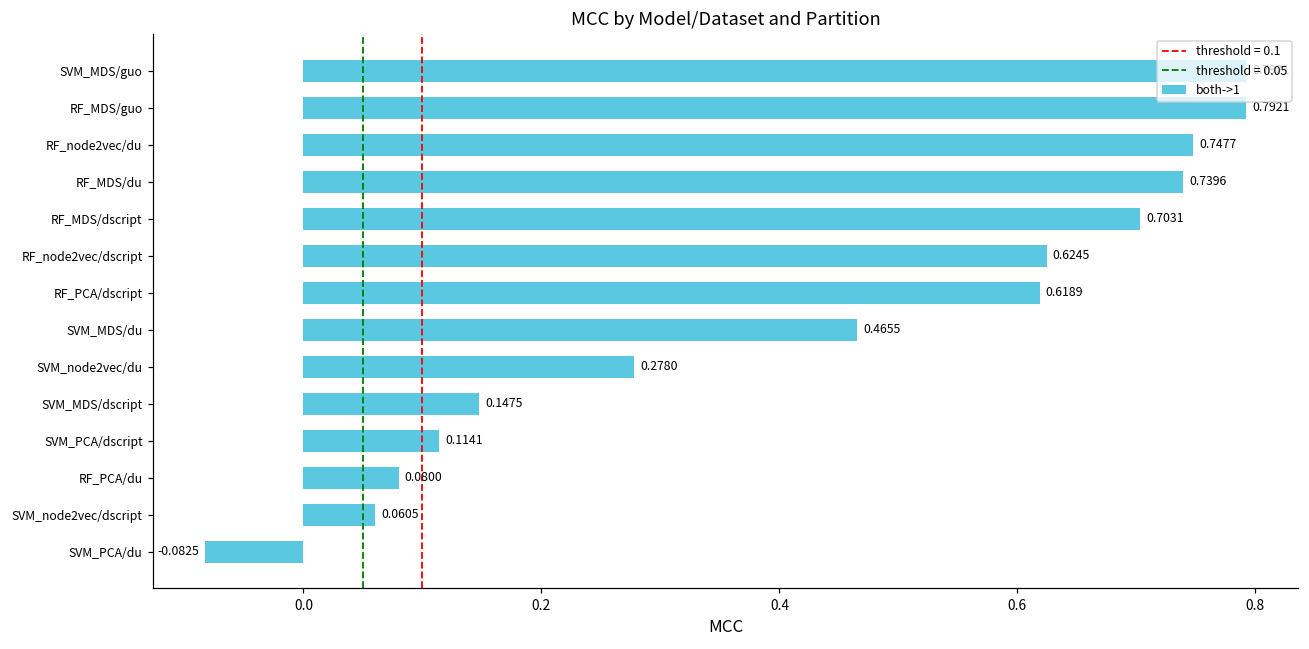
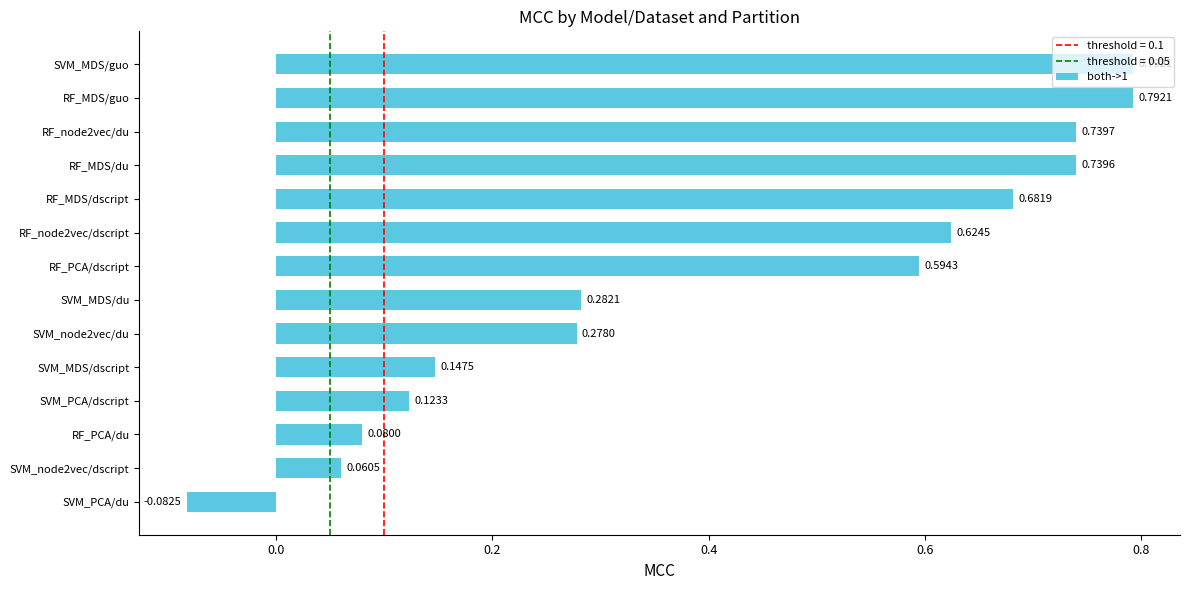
  {
    "RF_MDS/guo": 0.7921,
-   "RF_node2vec/du": 0.7477,
+   "RF_node2vec/du": 0.7397,
    "RF_MDS/du": 0.7396,
-   "RF_MDS/dscript": 0.7031,
+   "RF_MDS/dscript": 0.6819,
    "RF_node2vec/dscript": 0.6245,
-   "RF_PCA/dscript": 0.6189,
-   "SVM_MDS/du": 0.4655,
+   "RF_PCA/dscript": 0.5943,
+   "SVM_MDS/du": 0.2821,
    "SVM_node2vec/du": 0.2780,
    "SVM_MDS/dscript": 0.1475,
-   "SVM_PCA/dscript": 0.1141,
+   "SVM_PCA/dscript": 0.1233,
    "RF_PCA/du": 0.0800,
    "SVM_node2vec/dscript": 0.0605,
    "SVM_PCA/du": -0.0825
  }
